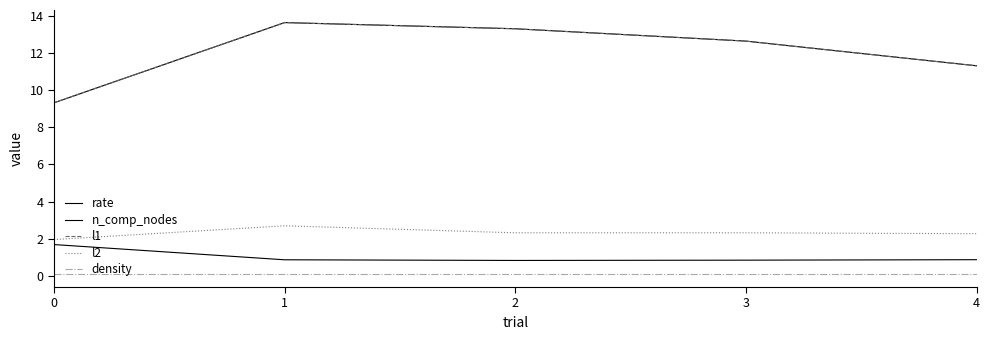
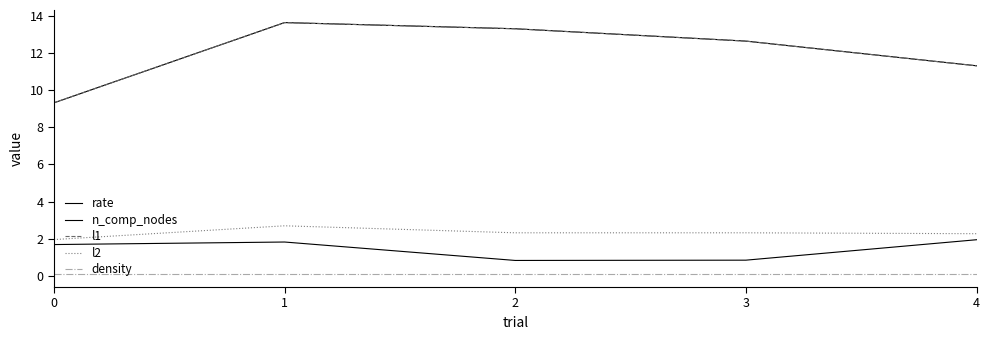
  {
    "rate": {
      "0": 1.7,
-     "1": 0.9,
+     "1": 1.8,
      "2": 0.8,
      "3": 0.8,
-     "4": 0.9
+     "4": 1.9
    },
    "density": {
      "0": 0.1,
      "1": 0.1,
      "2": 0.1,
      "3": 0.1,
      "4": 0.1
    }
  }
